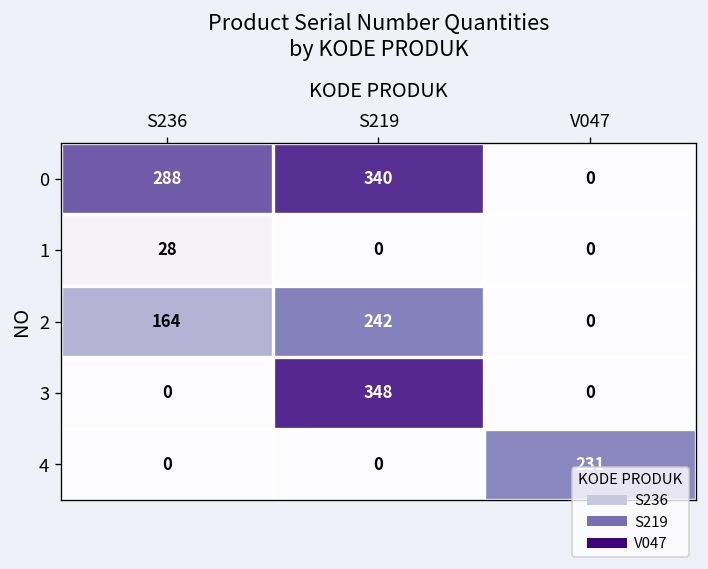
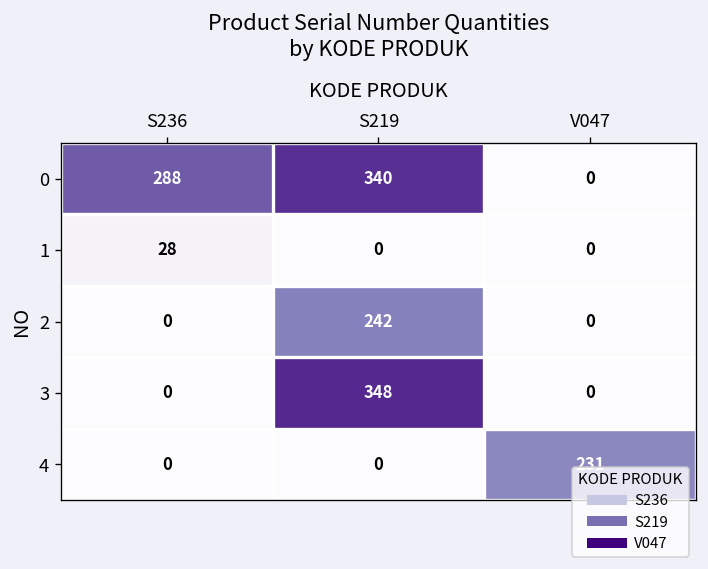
  {
    "0": {
      "S236": 288,
      "S219": 340,
      "V047": 0
    },
    "1": {
      "S236": 28,
      "S219": 0,
      "V047": 0
    },
    "2": {
-     "S236": 164,
+     "S236": 0,
      "S219": 242,
      "V047": 0
    },
    "3": {
      "S236": 0,
      "S219": 348,
      "V047": 0
    },
    "4": {
      "S236": 0,
      "S219": 0
    }
  }
